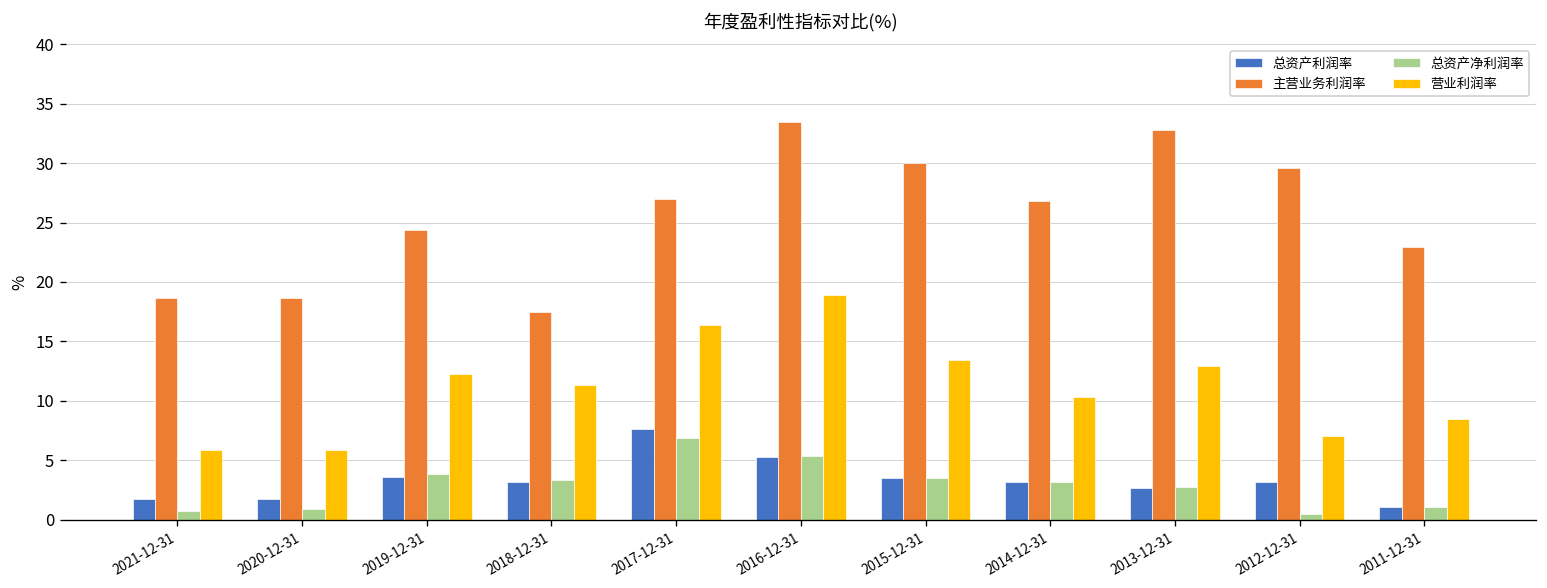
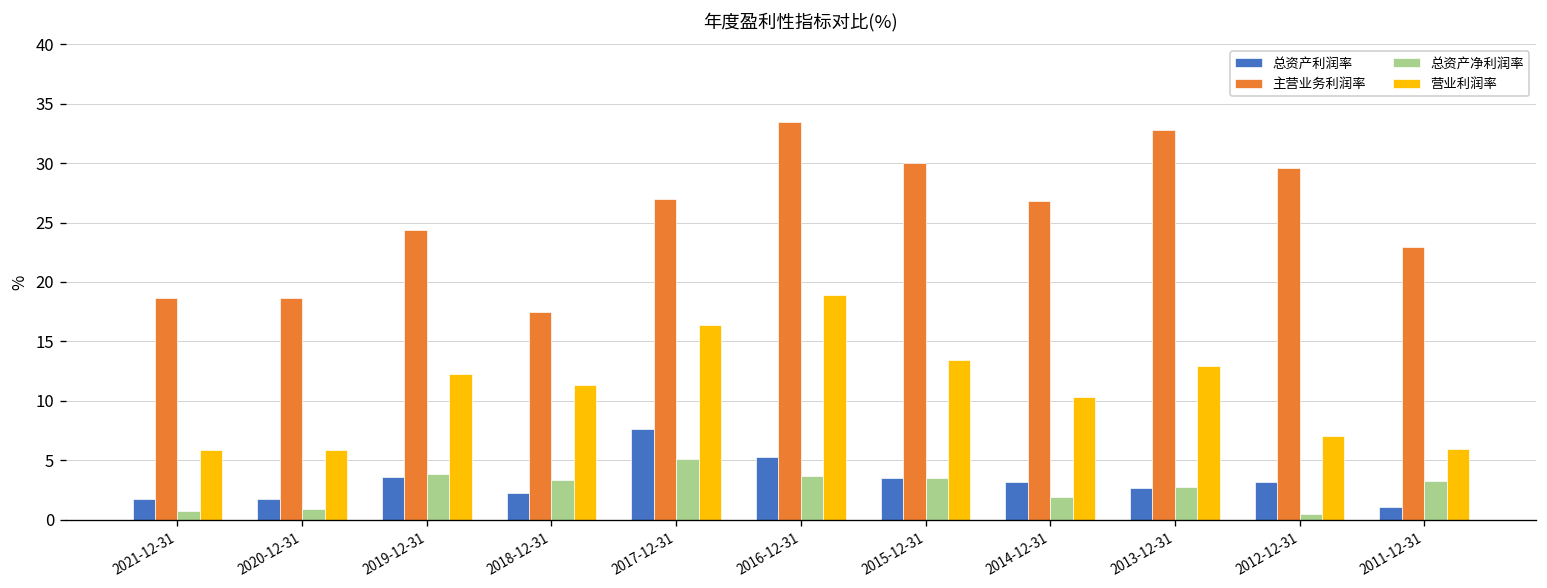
  {
    "总资产利润率": {
      "2021-12-31": 2,
      "2020-12-31": 2,
      "2019-12-31": 4,
-     "2018-12-31": 3,
+     "2018-12-31": 2,
      "2017-12-31": 8,
      "2016-12-31": 5,
      "2015-12-31": 4,
      "2014-12-31": 3,
      "2013-12-31": 3,
      "2012-12-31": 3,
      "2011-12-31": 1
    },
    "主营业务利润率": {
      "2021-12-31": 19,
      "2020-12-31": 19,
      "2019-12-31": 24,
      "2018-12-31": 17,
      "2017-12-31": 27,
      "2016-12-31": 33,
      "2015-12-31": 30,
      "2014-12-31": 27,
      "2013-12-31": 33,
      "2012-12-31": 30,
      "2011-12-31": 23
    },
    "总资产净利润率": {
      "2021-12-31": 1,
      "2020-12-31": 1,
      "2019-12-31": 4,
      "2018-12-31": 3,
-     "2017-12-31": 7,
-     "2016-12-31": 5,
+     "2017-12-31": 5,
+     "2016-12-31": 4,
      "2015-12-31": 4,
-     "2014-12-31": 3,
+     "2014-12-31": 2,
      "2013-12-31": 3,
      "2012-12-31": 1,
-     "2011-12-31": 1
+     "2011-12-31": 3
    },
    "营业利润率": {
      "2021-12-31": 6,
      "2020-12-31": 6,
      "2019-12-31": 12,
      "2018-12-31": 11,
      "2017-12-31": 16,
      "2016-12-31": 19,
      "2015-12-31": 13,
      "2014-12-31": 10,
      "2013-12-31": 13,
      "2012-12-31": 7,
-     "2011-12-31": 8
+     "2011-12-31": 6
    }
  }
